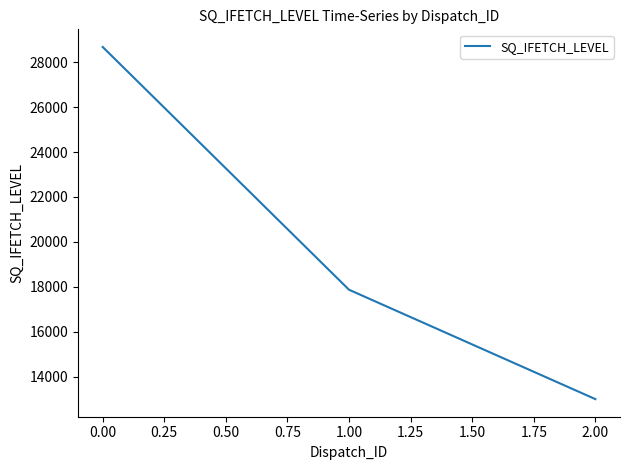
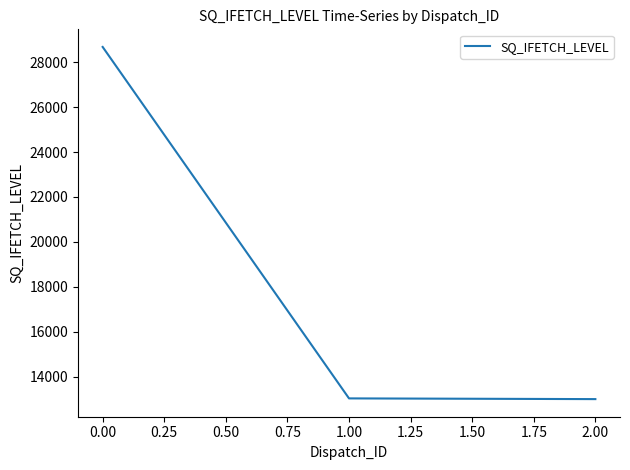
  {
    "0.00": 28700,
-   "1.00": 17900,
+   "1.00": 13000,
    "2.00": 13000
  }
